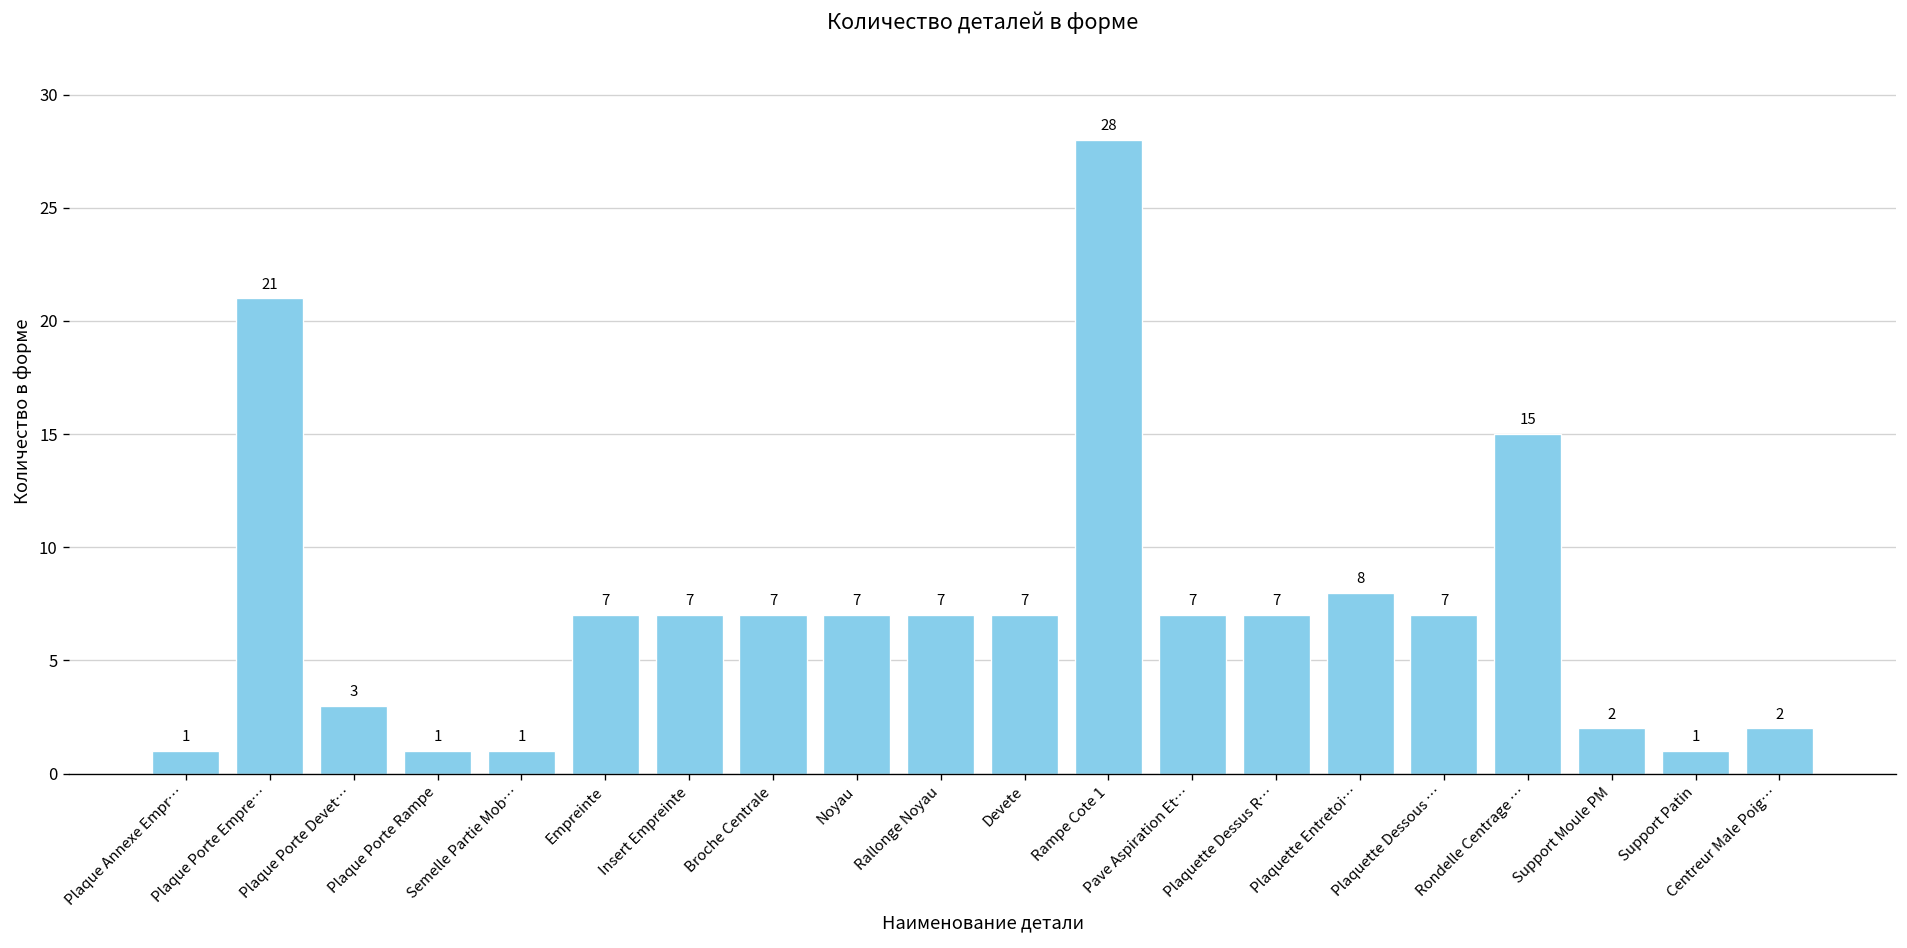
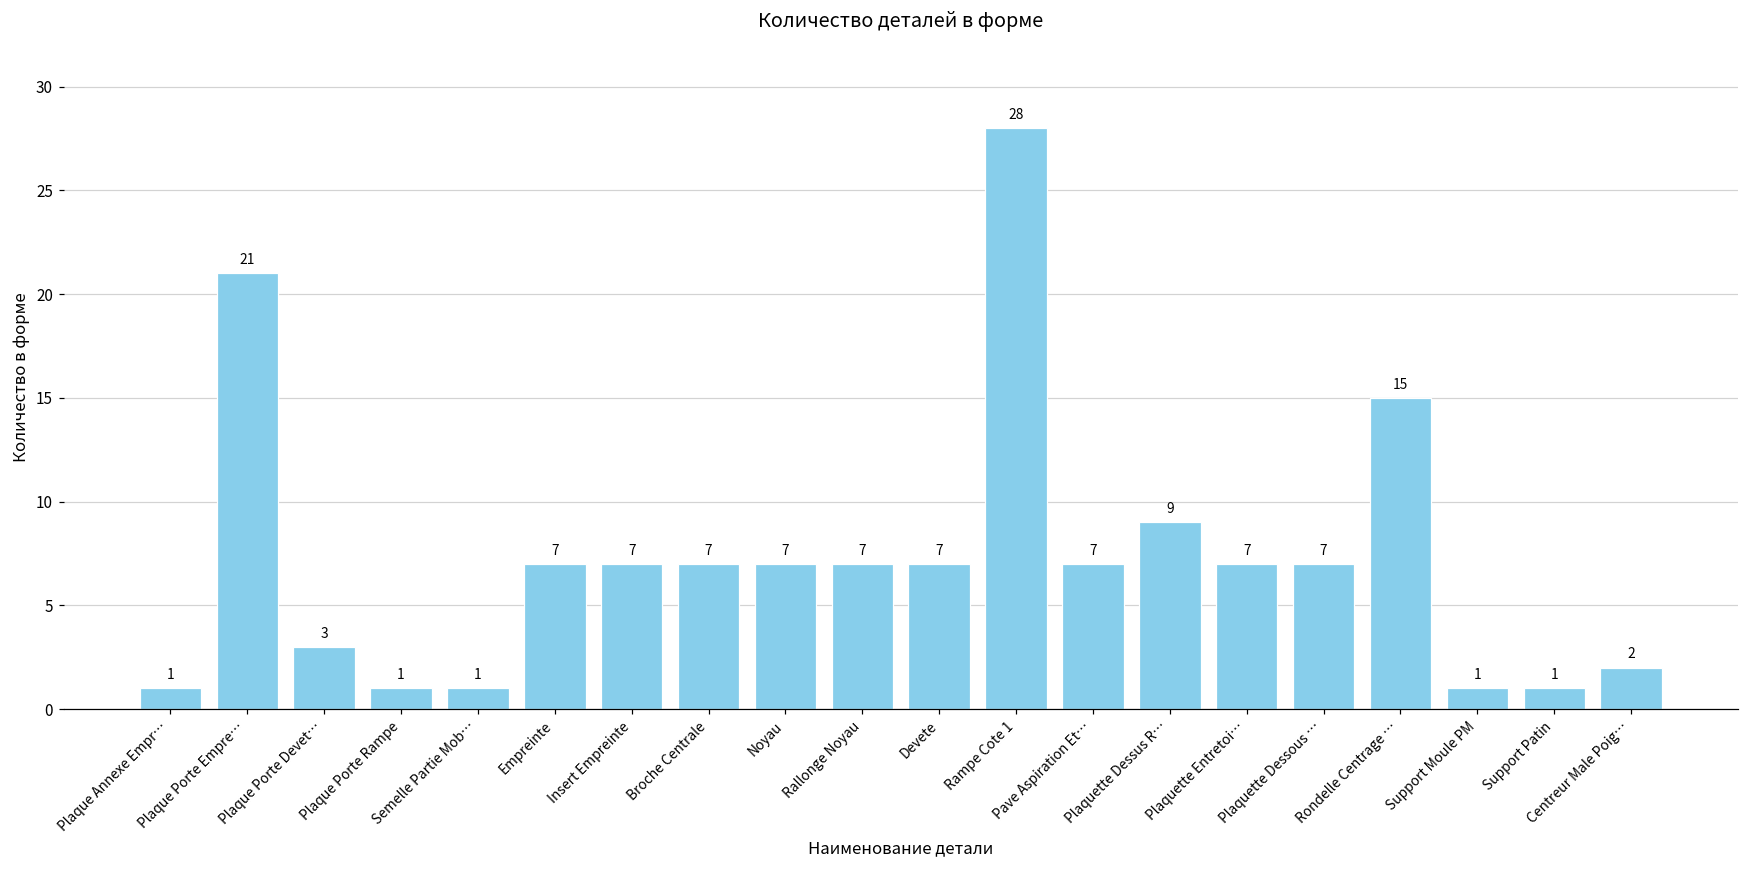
  {
    "Plaque Annexe Empr…": 1,
    "Plaque Porte Empre…": 21,
    "Plaque Porte Devet…": 3,
    "Plaque Porte Rampe": 1,
    "Semelle Partie Mob…": 1,
    "Empreinte": 7,
    "Insert Empreinte": 7,
    "Broche Centrale": 7,
    "Noyau": 7,
    "Rallonge Noyau": 7,
    "Devete": 7,
    "Rampe Cote 1": 28,
    "Pave Aspiration Et…": 7,
-   "Plaquette Dessus R…": 7,
-   "Plaquette Entretoi…": 8,
+   "Plaquette Dessus R…": 9,
+   "Plaquette Entretoi…": 7,
    "Plaquette Dessous …": 7,
    "Rondelle Centrage …": 15,
-   "Support Moule PM": 2,
+   "Support Moule PM": 1,
    "Support Patin": 1,
    "Centreur Male Poig…": 2
  }
